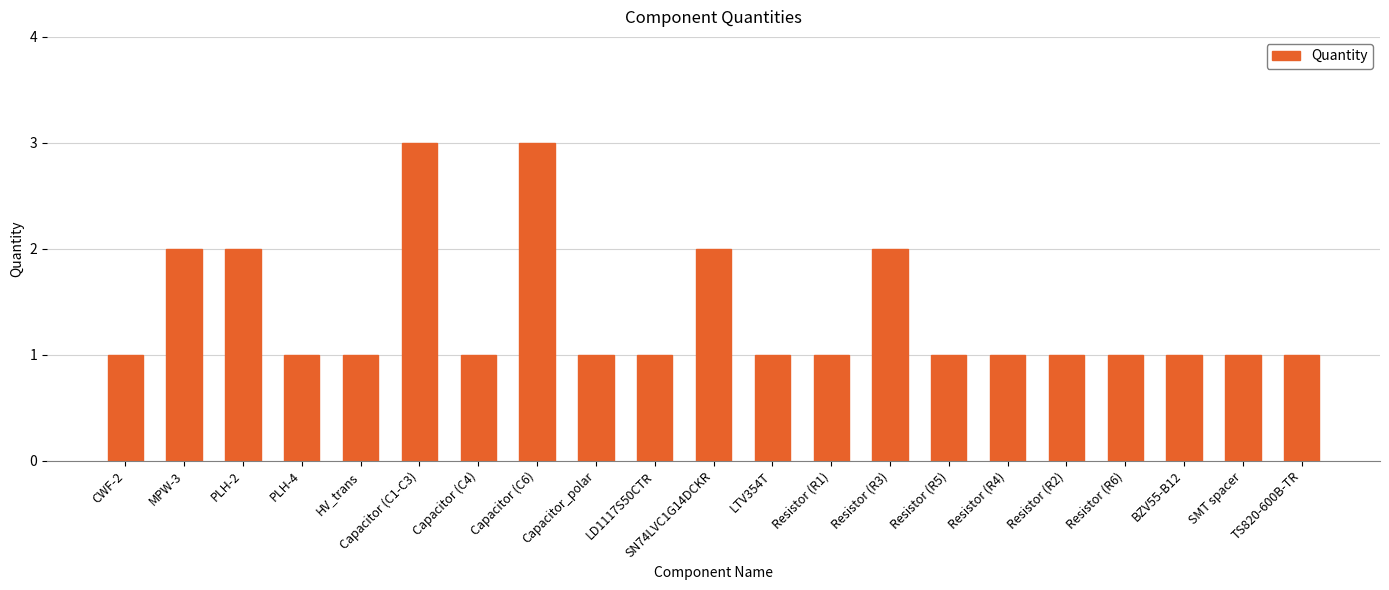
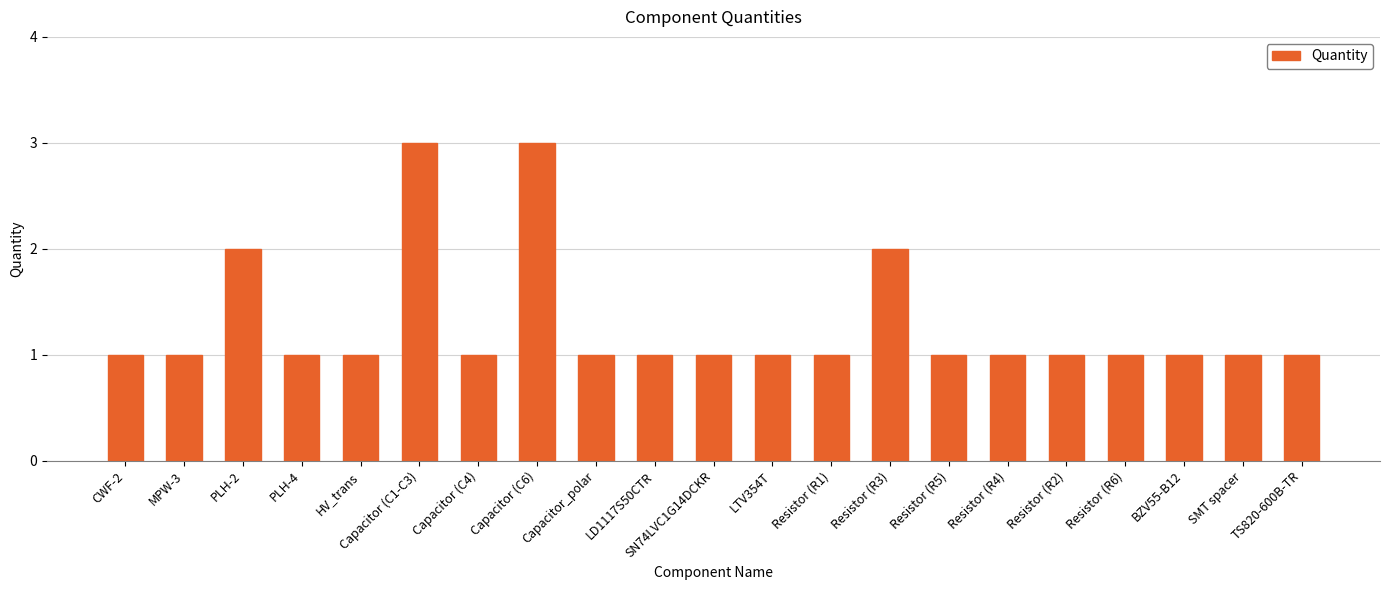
  {
    "CWF-2": 1,
-   "MPW-3": 2,
+   "MPW-3": 1,
    "PLH-2": 2,
    "PLH-4": 1,
    "HV_trans": 1,
    "Capacitor (C1-C3)": 3,
    "Capacitor (C4)": 1,
    "Capacitor (C6)": 3,
    "Capacitor_polar": 1,
    "LD1117S50CTR": 1,
-   "SN74LVC1G14DCKR": 2,
+   "SN74LVC1G14DCKR": 1,
    "LTV354T": 1,
    "Resistor (R1)": 1,
    "Resistor (R3)": 2,
    "Resistor (R5)": 1,
    "Resistor (R4)": 1,
    "Resistor (R2)": 1,
    "Resistor (R6)": 1,
    "BZV55-B12": 1,
    "SMT spacer": 1,
    "TS820-600B-TR": 1
  }
